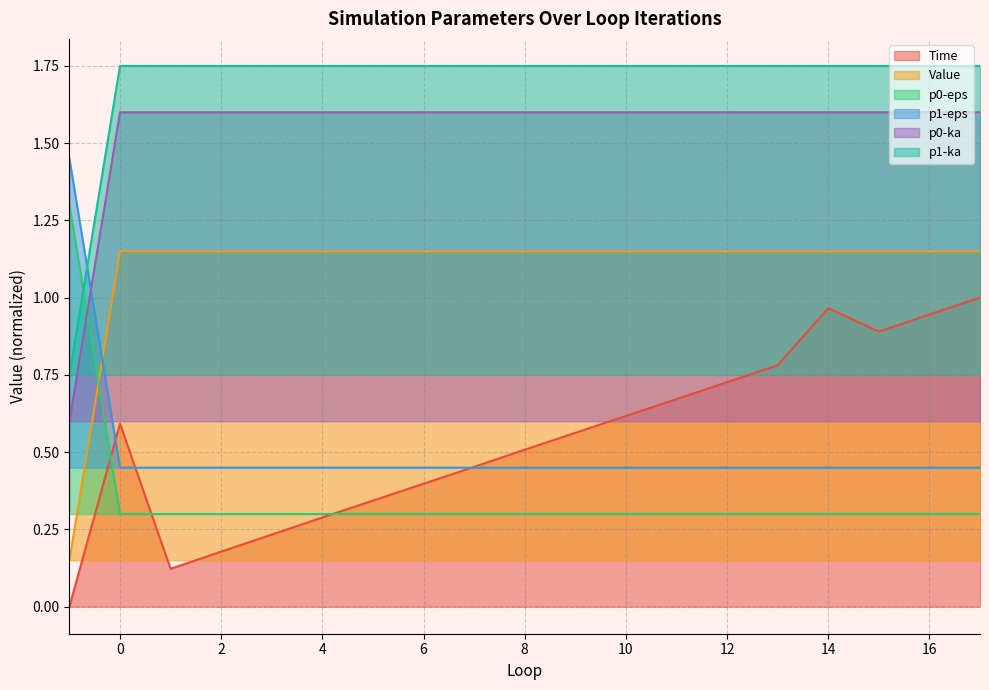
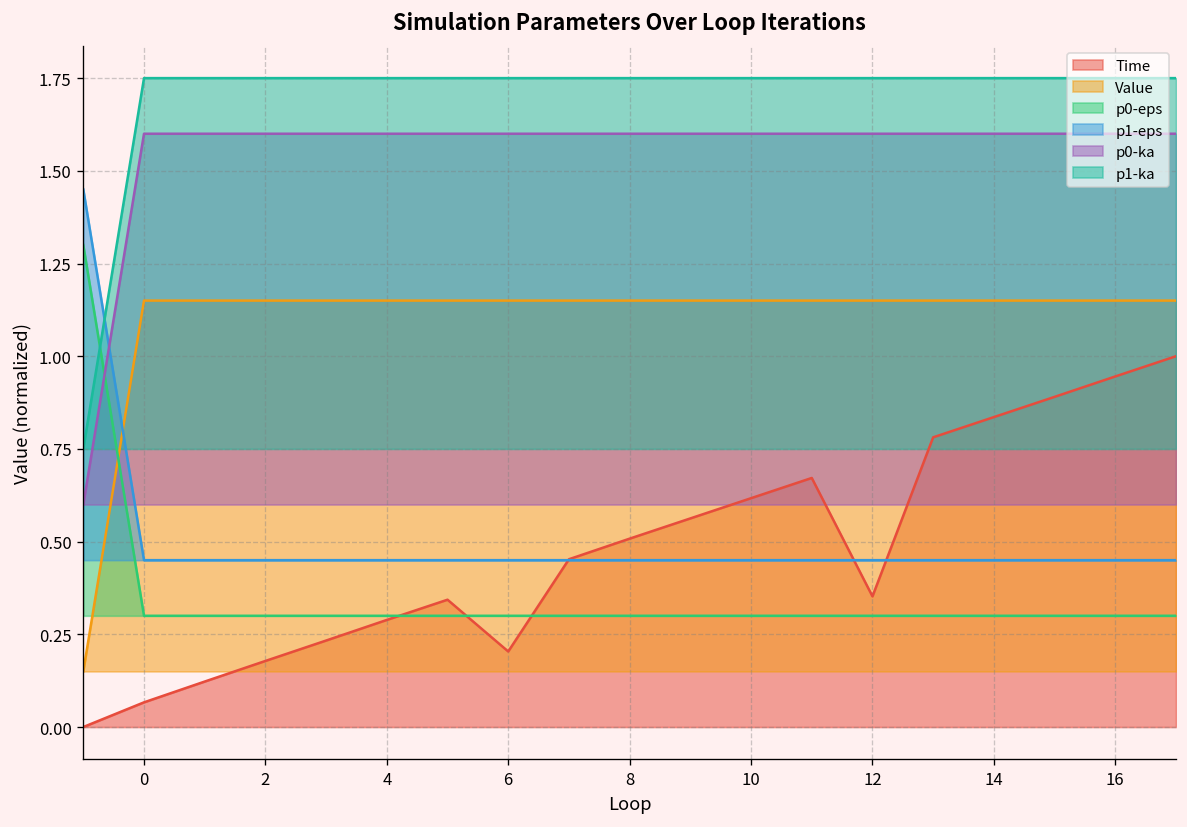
  {
    "Time": {
-     "0": 0.59,
+     "0": 0.07,
      "2": 0.18,
      "4": 0.29,
-     "6": 0.40,
+     "6": 0.20,
      "8": 0.51,
      "10": 0.62,
-     "12": 0.73,
-     "14": 0.97,
+     "12": 0.35,
+     "14": 0.84,
      "16": 0.95
    },
    "Value": {
      "0": 1.15,
      "2": 1.15,
      "4": 1.15,
      "6": 1.15,
      "8": 1.15,
      "10": 1.15,
      "12": 1.15,
      "14": 1.15,
      "16": 1.15
    },
    "p0-ka": {
      "0": 1.60,
      "2": 1.60,
      "4": 1.60,
      "6": 1.60,
      "8": 1.60,
      "10": 1.60,
      "12": 1.60,
      "14": 1.60
    }
  }
